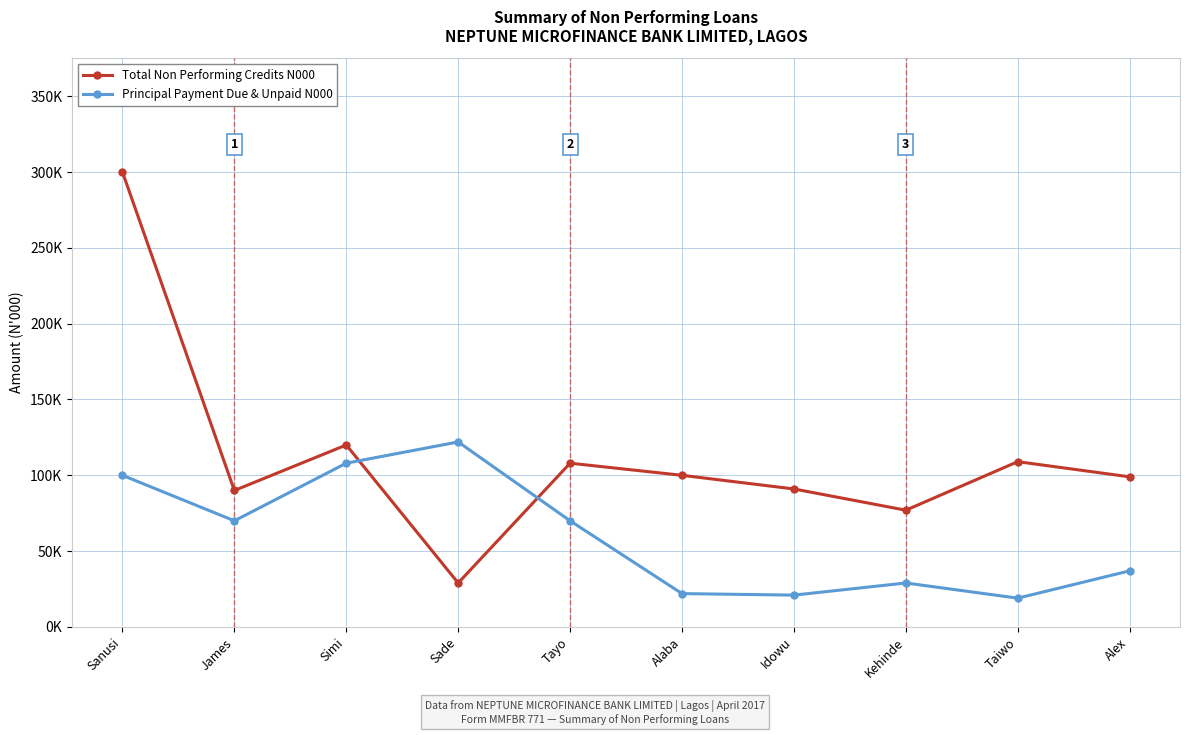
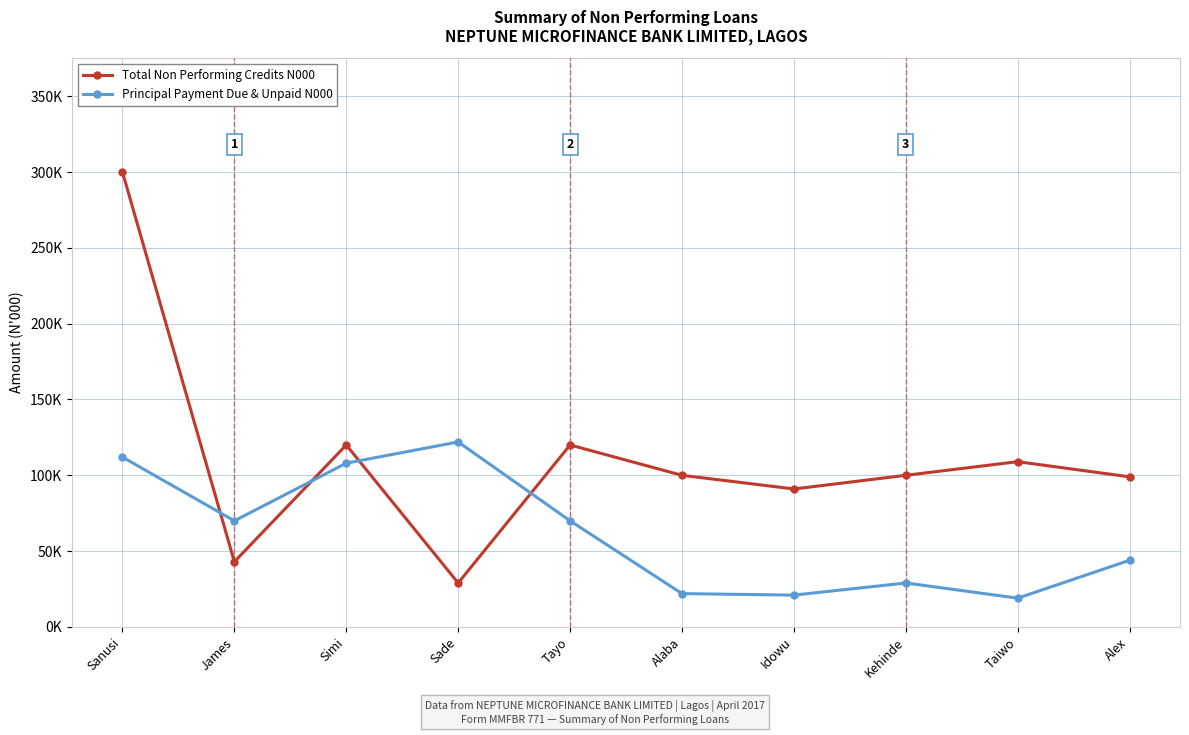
  {
    "Total Non Performing Credits N000": {
      "Sanusi": 300000,
-     "James": 90000,
+     "James": 43000,
      "Simi": 120000,
      "Sade": 29000,
-     "Tayo": 108000,
+     "Tayo": 120000,
      "Alaba": 100000,
      "Idowu": 91000,
-     "Kehinde": 77000,
+     "Kehinde": 100000,
      "Taiwo": 109000,
      "Alex": 99000
    },
    "Principal Payment Due & Unpaid N000": {
-     "Sanusi": 100000,
+     "Sanusi": 112000,
      "James": 70000,
      "Simi": 108000,
      "Sade": 122000,
      "Tayo": 70000,
      "Alaba": 22000,
      "Idowu": 21000,
      "Kehinde": 29000,
      "Taiwo": 19000,
-     "Alex": 37000
+     "Alex": 44000
    }
  }
